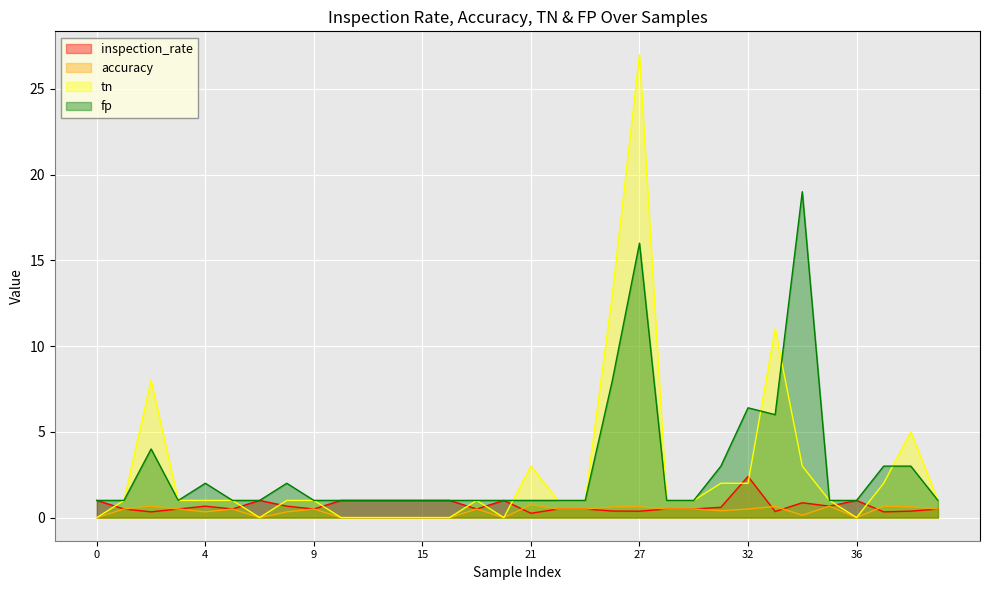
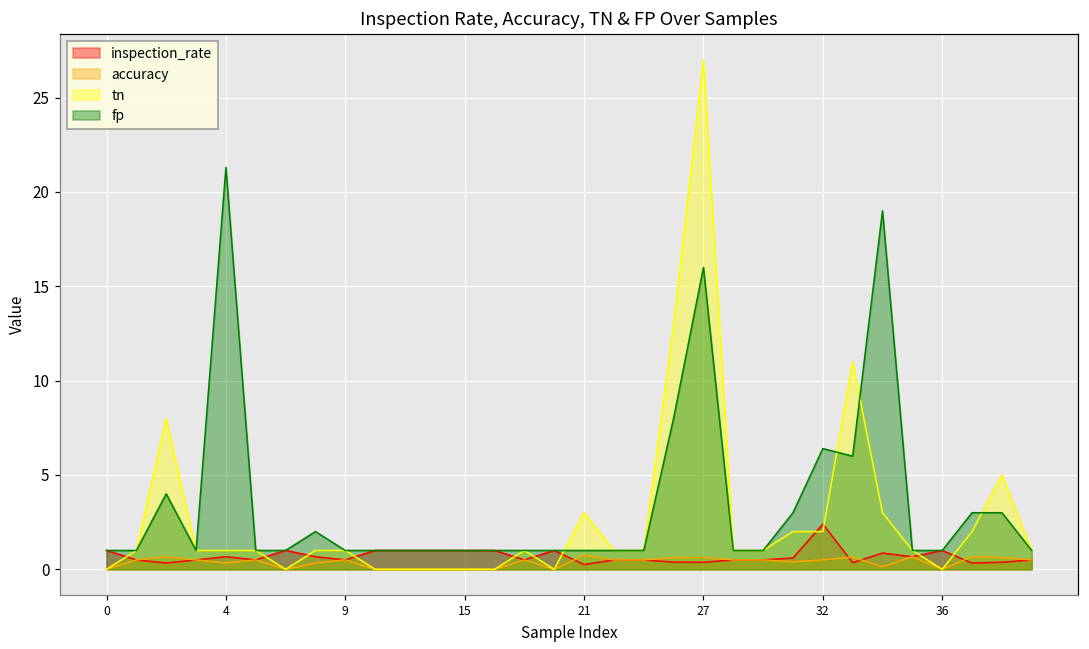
  {
    "inspection_rate": {
      "4": 0.7,
      "32": 2.4
    },
    "fp": {
-     "4": 2.0,
+     "4": 21.3,
      "32": 6.4
    }
  }
